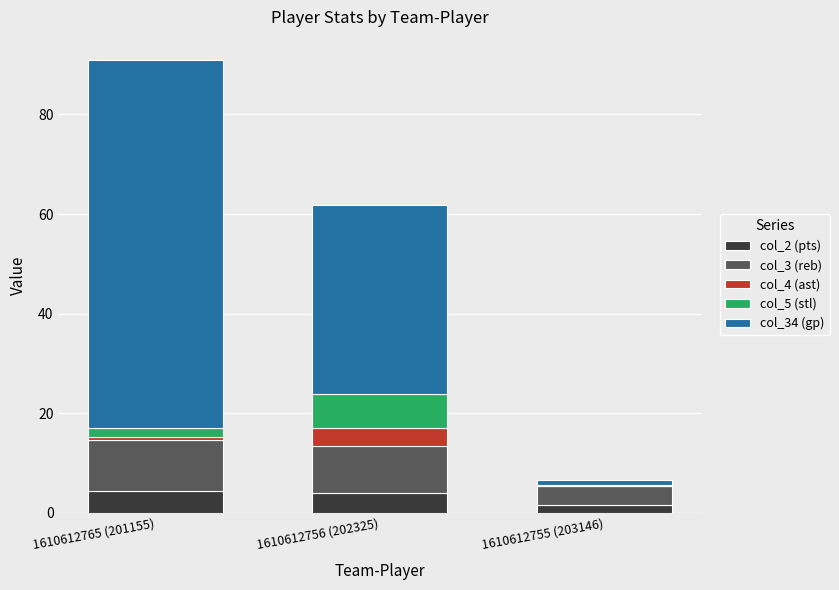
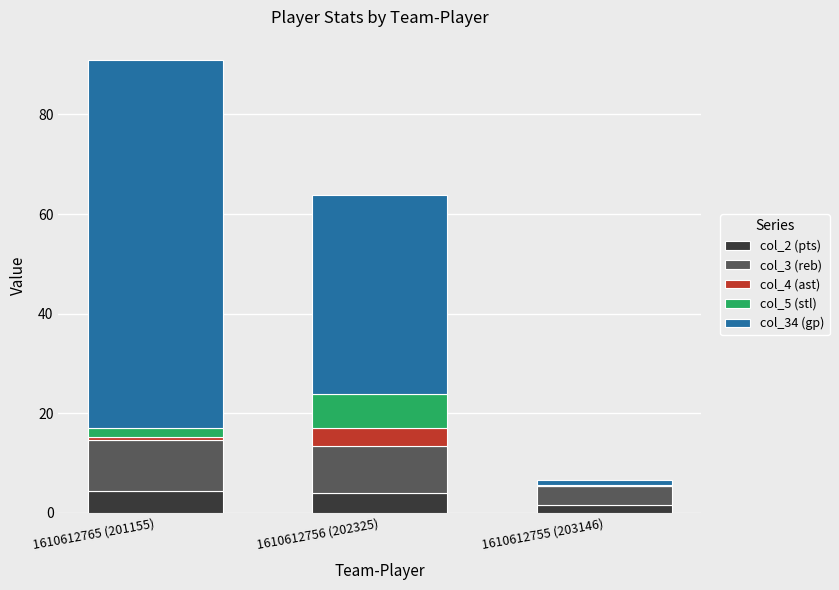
  {
    "col_4 (ast)": {
      "1610612765 (201155)": 1,
      "1610612756 (202325)": 4,
      "1610612755 (203146)": 0
    },
    "col_5 (stl)": {
      "1610612765 (201155)": 2,
      "1610612756 (202325)": 7
    },
    "col_34 (gp)": {
      "1610612765 (201155)": 74,
-     "1610612756 (202325)": 38,
+     "1610612756 (202325)": 40,
      "1610612755 (203146)": 1
    }
  }
